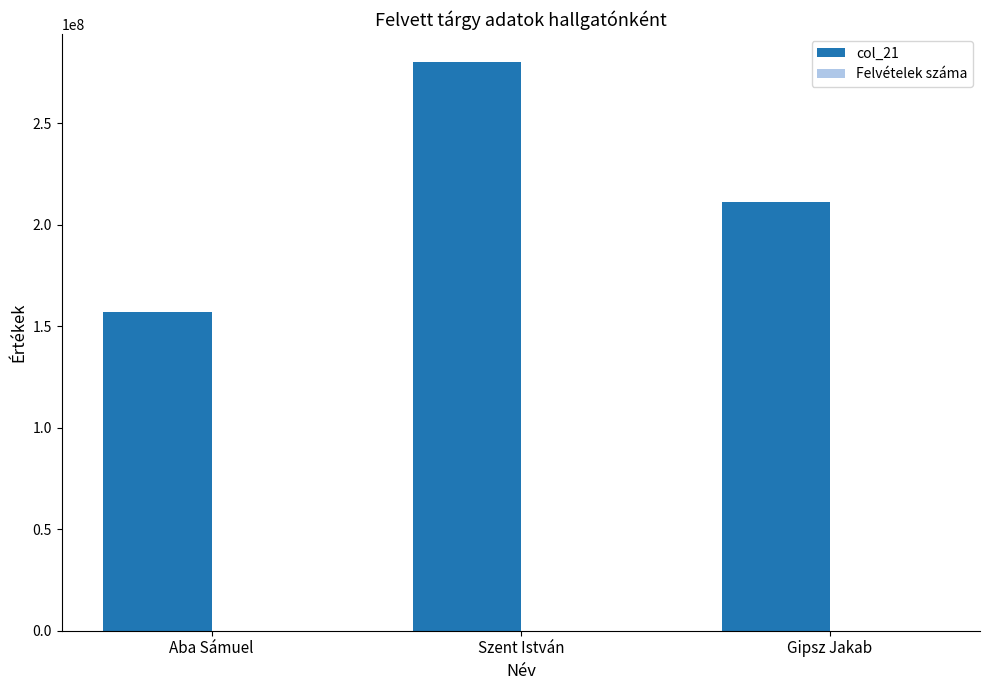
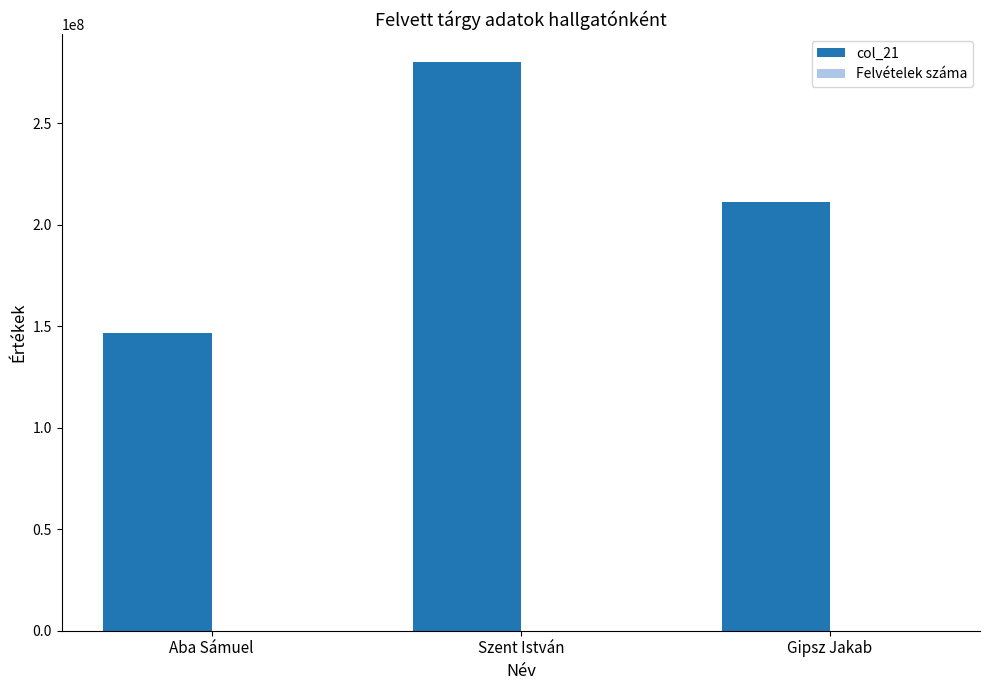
  {
    "col_21": {
-     "Aba Sámuel": 157000000,
+     "Aba Sámuel": 146000000,
      "Szent István": 280000000,
      "Gipsz Jakab": 211000000
    }
  }
